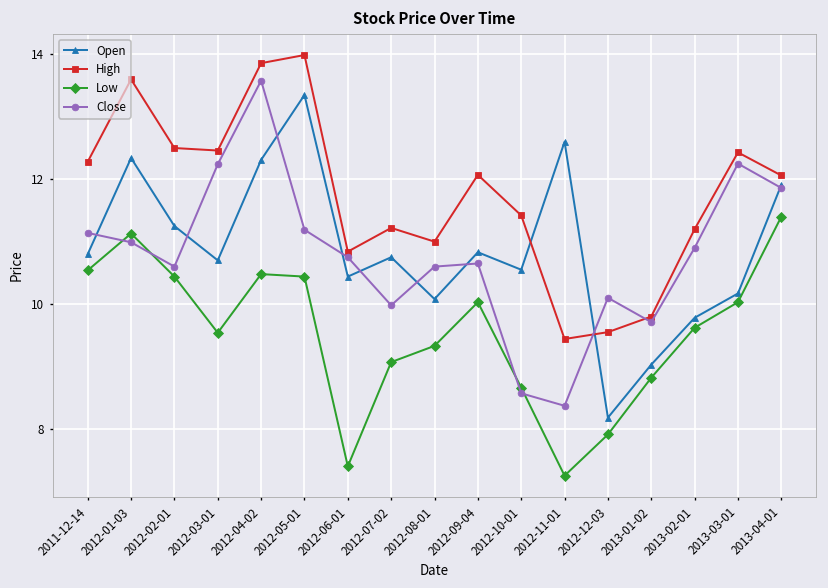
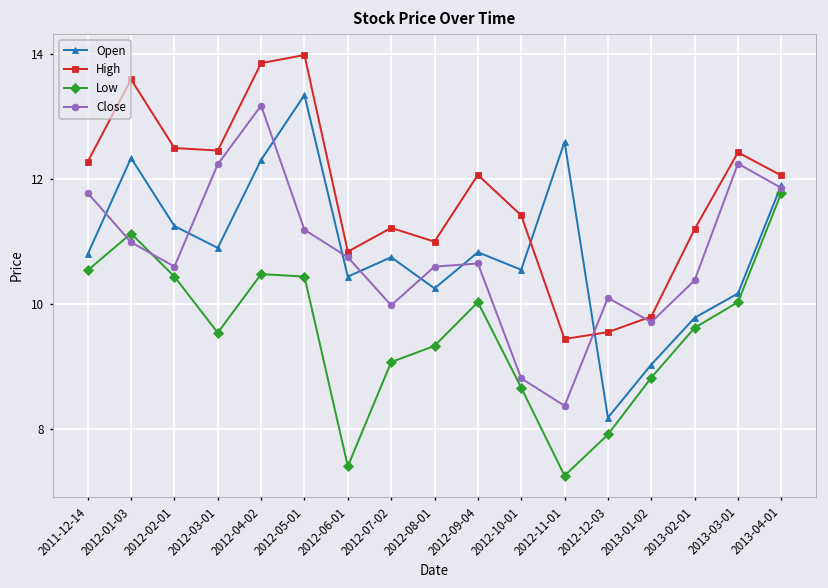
  {
    "Open": {
      "2011-12-14": 10.8,
      "2012-01-03": 12.3,
      "2012-02-01": 11.3,
-     "2012-03-01": 10.7,
+     "2012-03-01": 10.9,
      "2012-04-02": 12.3,
      "2012-05-01": 13.4,
      "2012-06-01": 10.4,
      "2012-07-02": 10.8,
-     "2012-08-01": 10.1,
+     "2012-08-01": 10.3,
      "2012-09-04": 10.8,
      "2012-10-01": 10.6,
      "2012-11-01": 12.6,
      "2012-12-03": 8.2,
      "2013-01-02": 9.0,
      "2013-02-01": 9.8,
      "2013-03-01": 10.2,
      "2013-04-01": 11.9
    },
    "High": {
      "2011-12-14": 12.3,
      "2012-01-03": 13.6,
      "2012-02-01": 12.5,
      "2012-03-01": 12.5,
      "2012-04-02": 13.9,
      "2012-05-01": 14.0,
      "2012-06-01": 10.8,
      "2012-07-02": 11.2,
      "2012-08-01": 11.0,
      "2012-09-04": 12.1,
      "2012-10-01": 11.4,
      "2012-11-01": 9.4,
      "2012-12-03": 9.6,
      "2013-01-02": 9.8,
      "2013-02-01": 11.2,
      "2013-03-01": 12.4,
      "2013-04-01": 12.1
    },
    "Low": {
      "2011-12-14": 10.5,
      "2012-01-03": 11.1,
      "2012-02-01": 10.4,
      "2012-03-01": 9.5,
      "2012-04-02": 10.5,
      "2012-05-01": 10.4,
      "2012-06-01": 7.4,
      "2012-07-02": 9.1,
      "2012-08-01": 9.3,
      "2012-09-04": 10.0,
      "2012-10-01": 8.7,
      "2012-11-01": 7.3,
      "2012-12-03": 7.9,
      "2013-01-02": 8.8,
      "2013-02-01": 9.6,
      "2013-03-01": 10.0,
-     "2013-04-01": 11.4
+     "2013-04-01": 11.8
    },
    "Close": {
-     "2011-12-14": 11.1,
+     "2011-12-14": 11.8,
      "2012-01-03": 11.0,
      "2012-02-01": 10.6,
      "2012-03-01": 12.2,
-     "2012-04-02": 13.6,
+     "2012-04-02": 13.2,
      "2012-05-01": 11.2,
      "2012-06-01": 10.8,
      "2012-07-02": 10.0,
      "2012-08-01": 10.6,
      "2012-09-04": 10.7,
-     "2012-10-01": 8.6,
+     "2012-10-01": 8.8,
      "2012-11-01": 8.4,
      "2012-12-03": 10.1,
      "2013-01-02": 9.7,
-     "2013-02-01": 10.9,
+     "2013-02-01": 10.4,
      "2013-03-01": 12.3,
      "2013-04-01": 11.9
    }
  }
